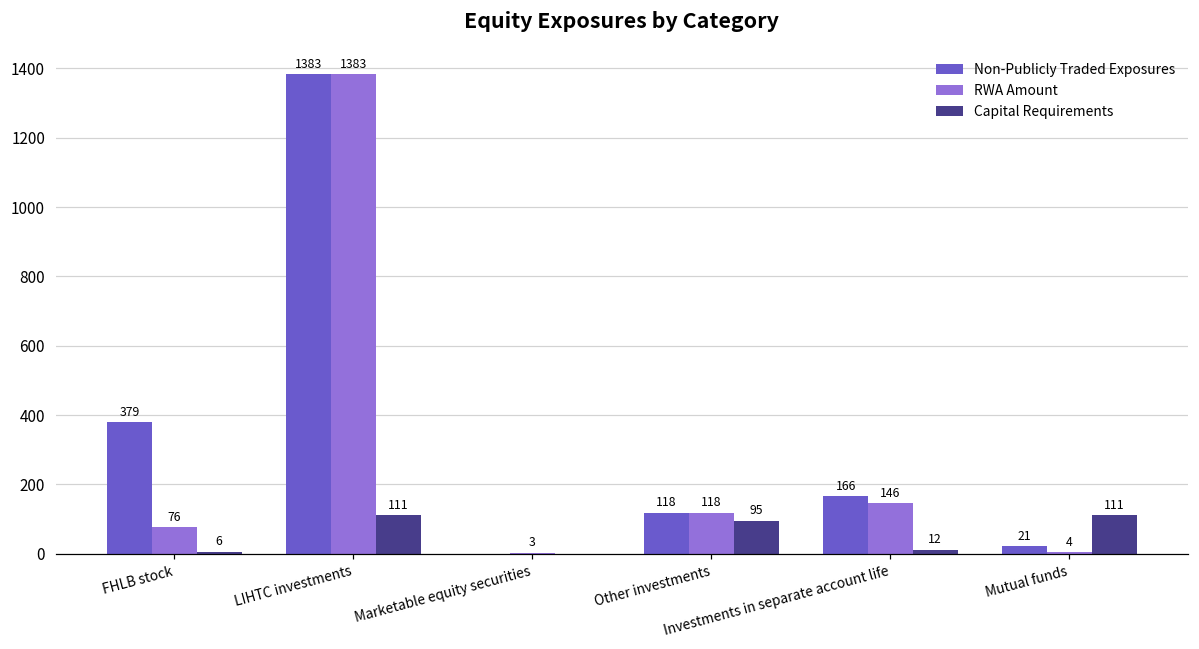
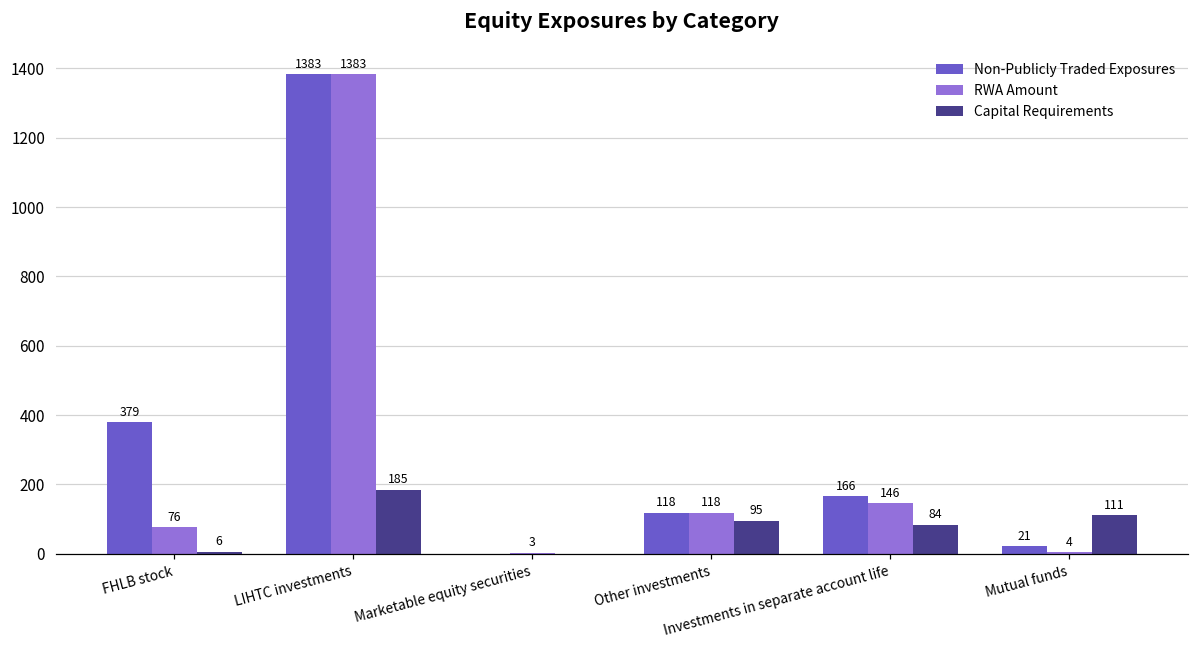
  {
    "Capital Requirements": {
      "FHLB stock": 6,
-     "LIHTC investments": 111,
+     "LIHTC investments": 185,
      "Other investments": 95,
-     "Investments in separate account life": 12,
+     "Investments in separate account life": 84,
      "Mutual funds": 111
    }
  }
